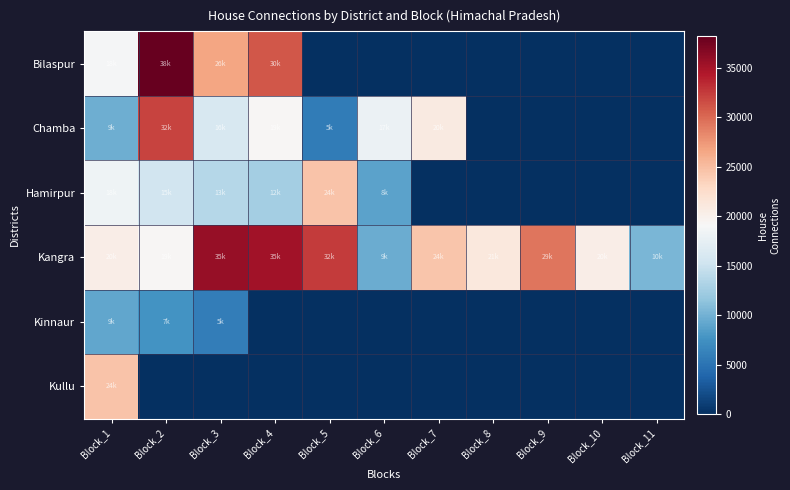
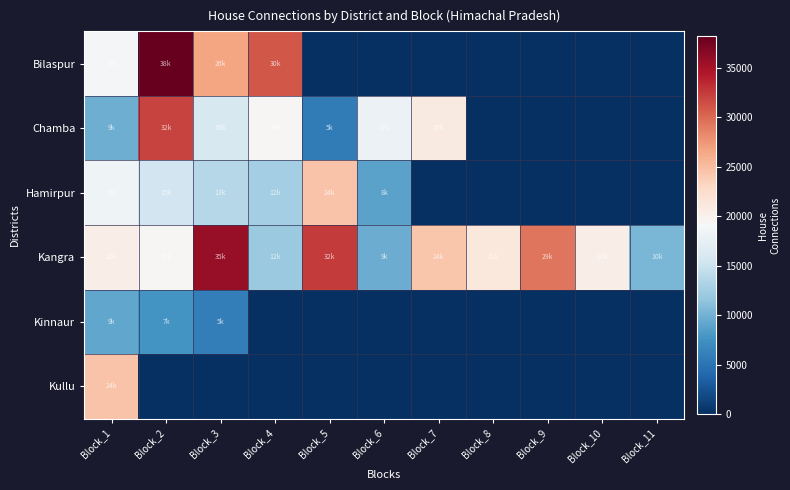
  {
    "Bilaspur": {
      "Block_2": "38k",
      "Block_3": "26k",
      "Block_4": "30k"
    },
    "Chamba": {
      "Block_1": "9k",
      "Block_2": "32k",
      "Block_5": "5k"
    },
    "Hamirpur": {
      "Block_4": "12k",
      "Block_5": "24k",
      "Block_6": "8k"
    },
    "Kangra": {
      "Block_3": "35k",
-     "Block_4": "35k",
+     "Block_4": "12k",
      "Block_5": "32k",
      "Block_6": "9k",
      "Block_7": "24k",
      "Block_9": "29k",
      "Block_11": "10k"
    },
    "Kinnaur": {
      "Block_1": "9k",
      "Block_2": "7k",
      "Block_3": "5k"
    },
    "Kullu": {
      "Block_1": "24k"
    }
  }
